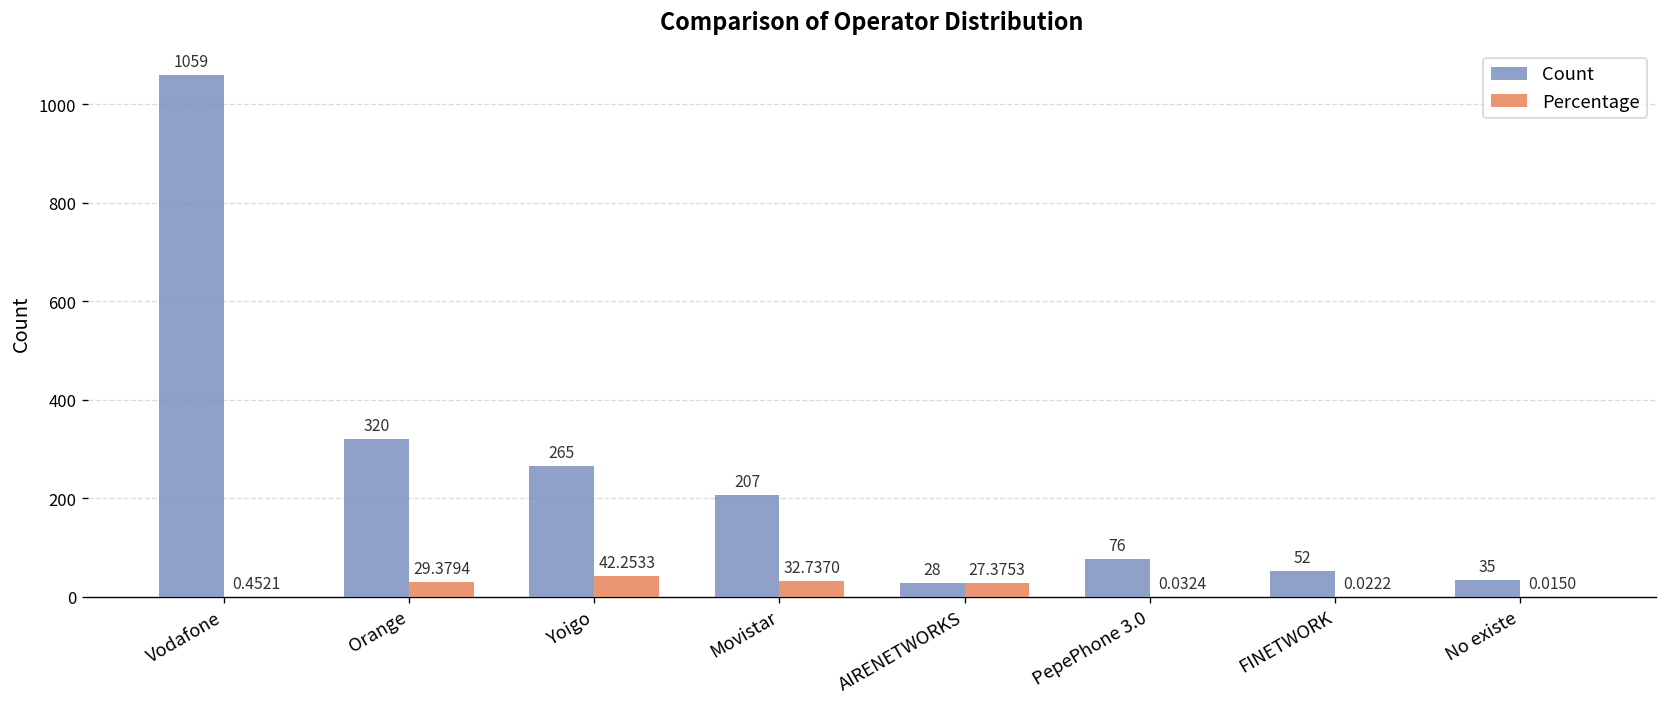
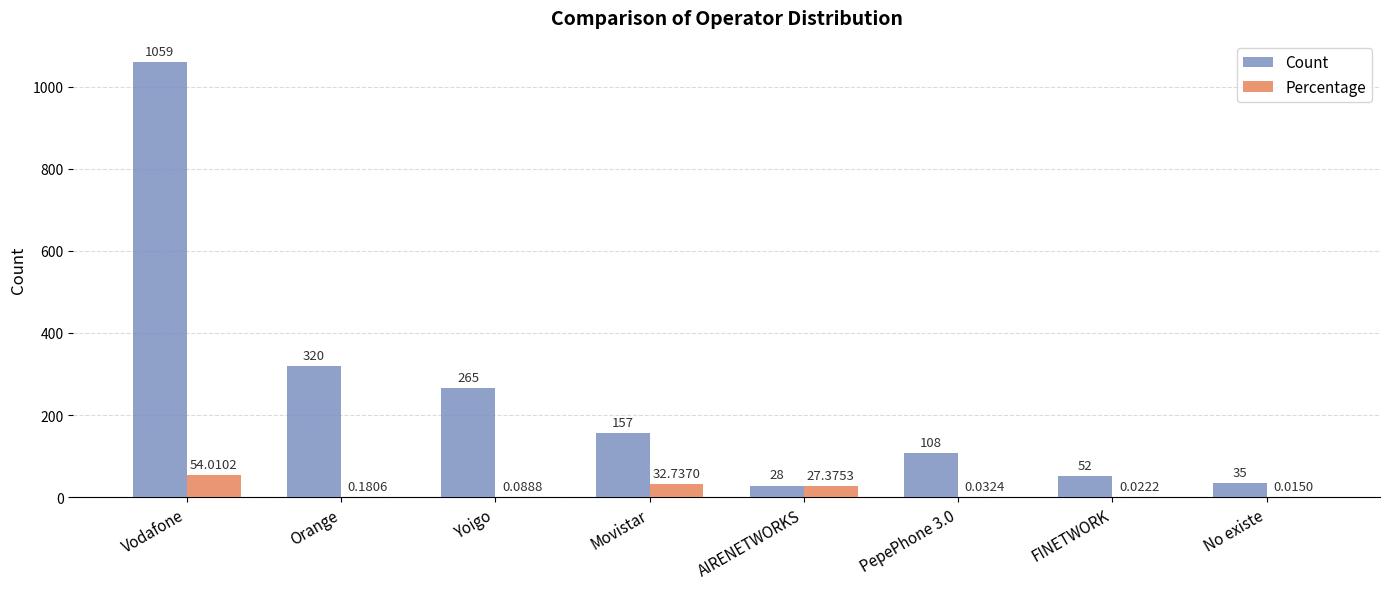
  {
    "Count": {
      "Vodafone": 1059,
      "Orange": 320,
      "Yoigo": 265,
-     "Movistar": 207,
+     "Movistar": 157,
      "AIRENETWORKS": 28,
-     "PepePhone 3.0": 76,
+     "PepePhone 3.0": 108,
      "FINETWORK": 52,
      "No existe": 35
    },
    "Percentage": {
-     "Vodafone": 0.4521,
-     "Orange": 29.3794,
-     "Yoigo": 42.2533,
+     "Vodafone": 54.0102,
+     "Orange": 0.1806,
+     "Yoigo": 0.0888,
      "Movistar": 32.7370,
      "AIRENETWORKS": 27.3753,
      "PepePhone 3.0": 0.0324,
      "FINETWORK": 0.0222,
      "No existe": 0.0150
    }
  }
